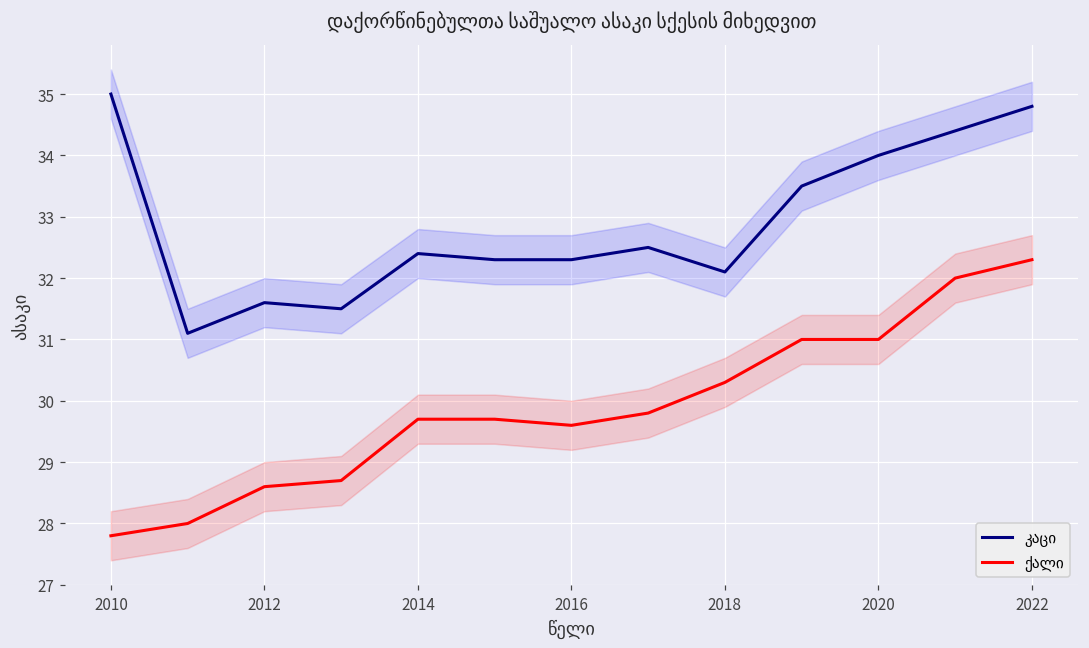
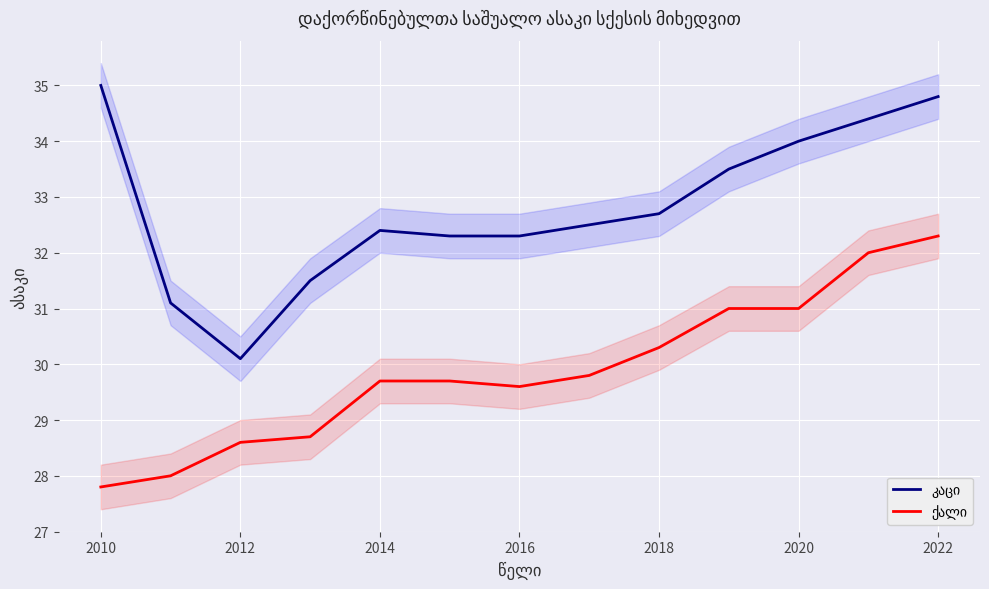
  {
    "კაცი": {
      "2010": 35.0,
-     "2012": 31.6,
+     "2012": 30.1,
      "2014": 32.4,
      "2016": 32.3,
-     "2018": 32.1,
+     "2018": 32.7,
      "2020": 34.0,
      "2022": 34.8
    }
  }
